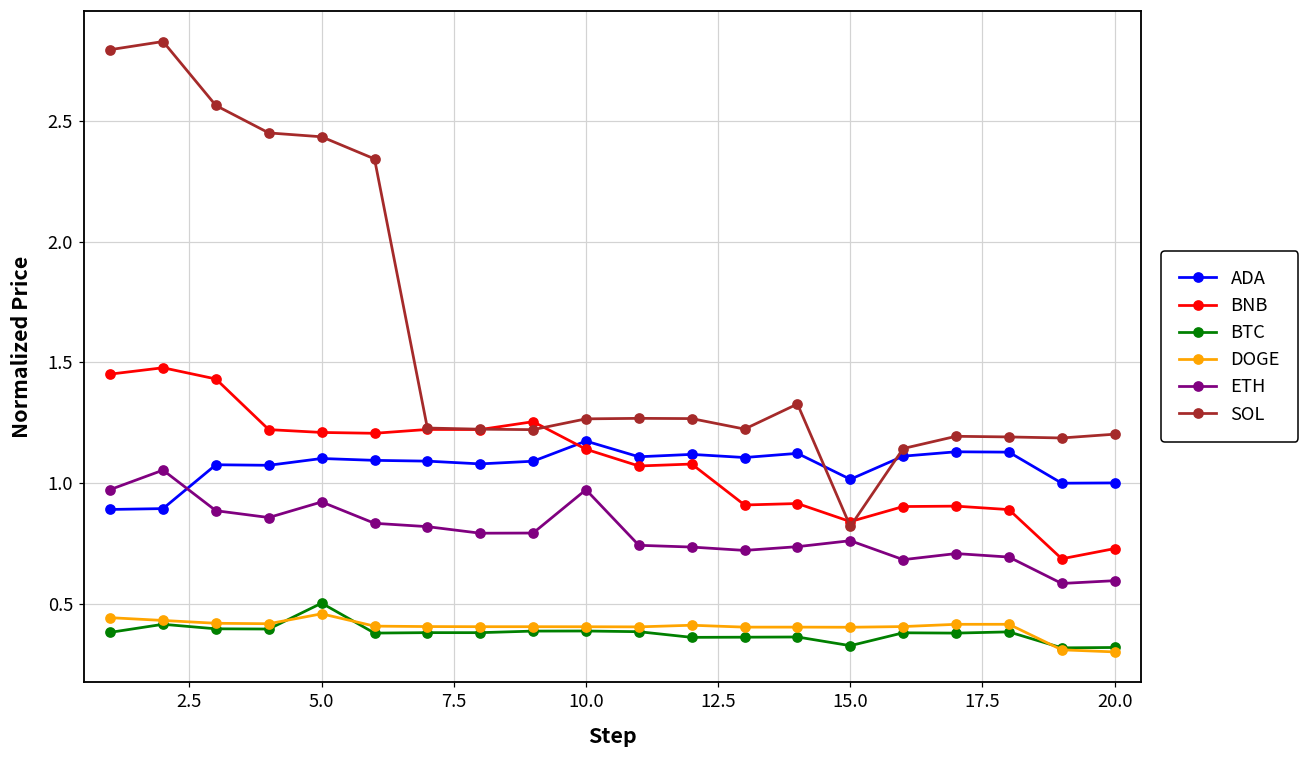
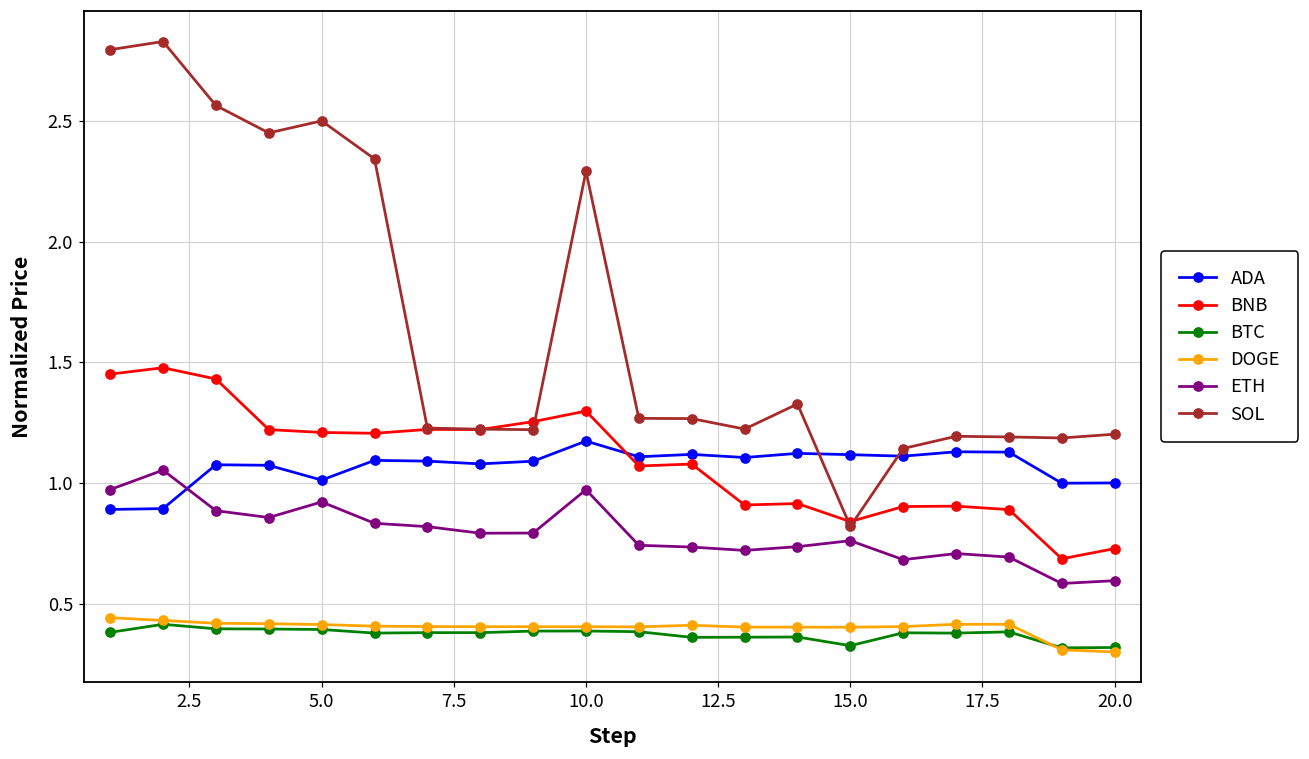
  {
    "ADA": {
-     "5.0": 1.10,
+     "5.0": 1.01,
      "10.0": 1.17,
-     "15.0": 1.02,
+     "15.0": 1.12,
      "20.0": 1.00
    },
    "BNB": {
      "5.0": 1.21,
-     "10.0": 1.14,
+     "10.0": 1.30,
      "15.0": 0.84,
      "20.0": 0.73
    },
    "BTC": {
-     "5.0": 0.50,
+     "5.0": 0.39,
      "10.0": 0.39,
      "15.0": 0.33,
      "20.0": 0.32
    },
    "DOGE": {
-     "5.0": 0.46,
+     "5.0": 0.41,
      "10.0": 0.40,
      "15.0": 0.40,
      "20.0": 0.30
    },
    "ETH": {
      "5.0": 0.92,
      "10.0": 0.97,
      "15.0": 0.76,
      "20.0": 0.60
    },
    "SOL": {
-     "5.0": 2.43,
-     "10.0": 1.27,
+     "5.0": 2.50,
+     "10.0": 2.29,
      "15.0": 0.82,
      "20.0": 1.20
    }
  }
